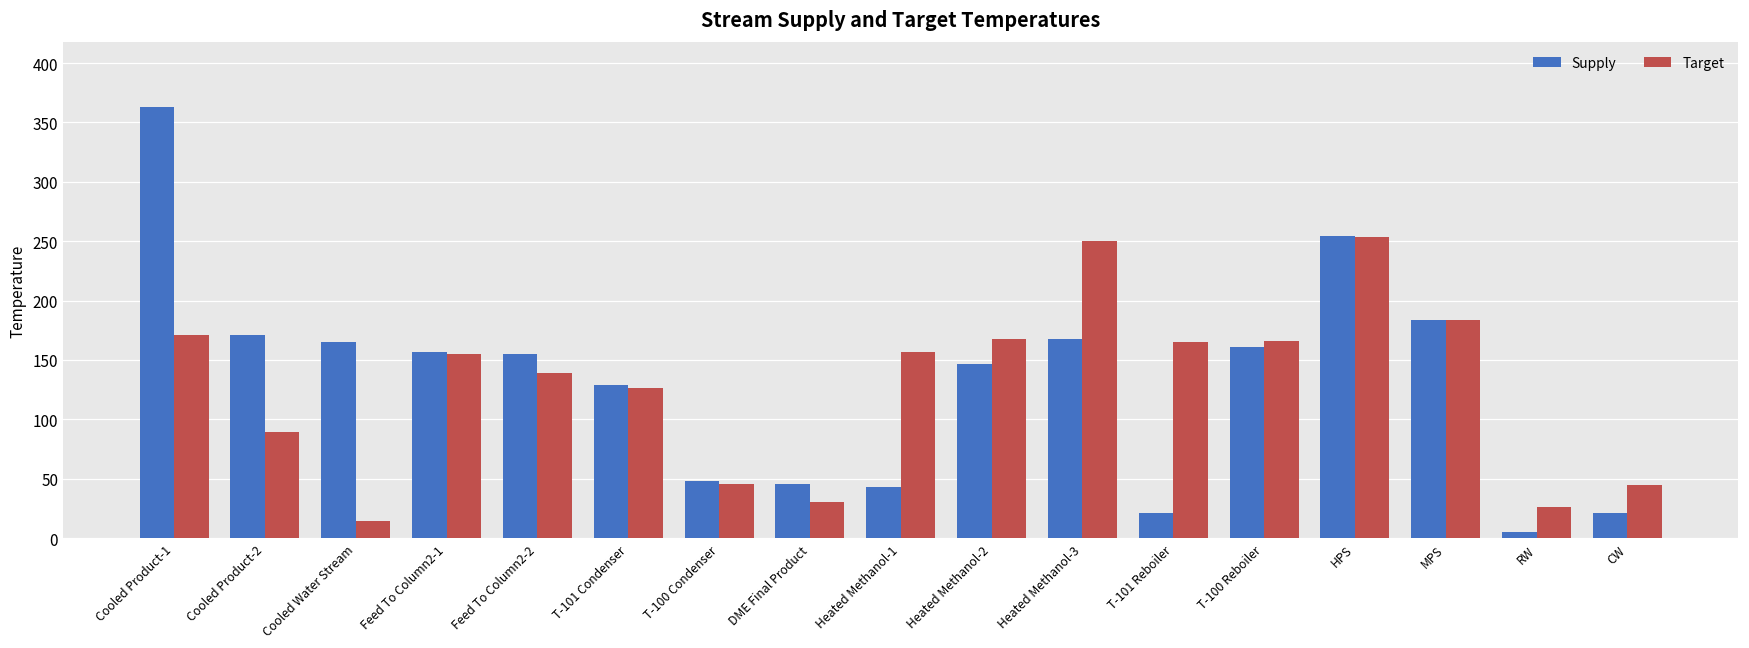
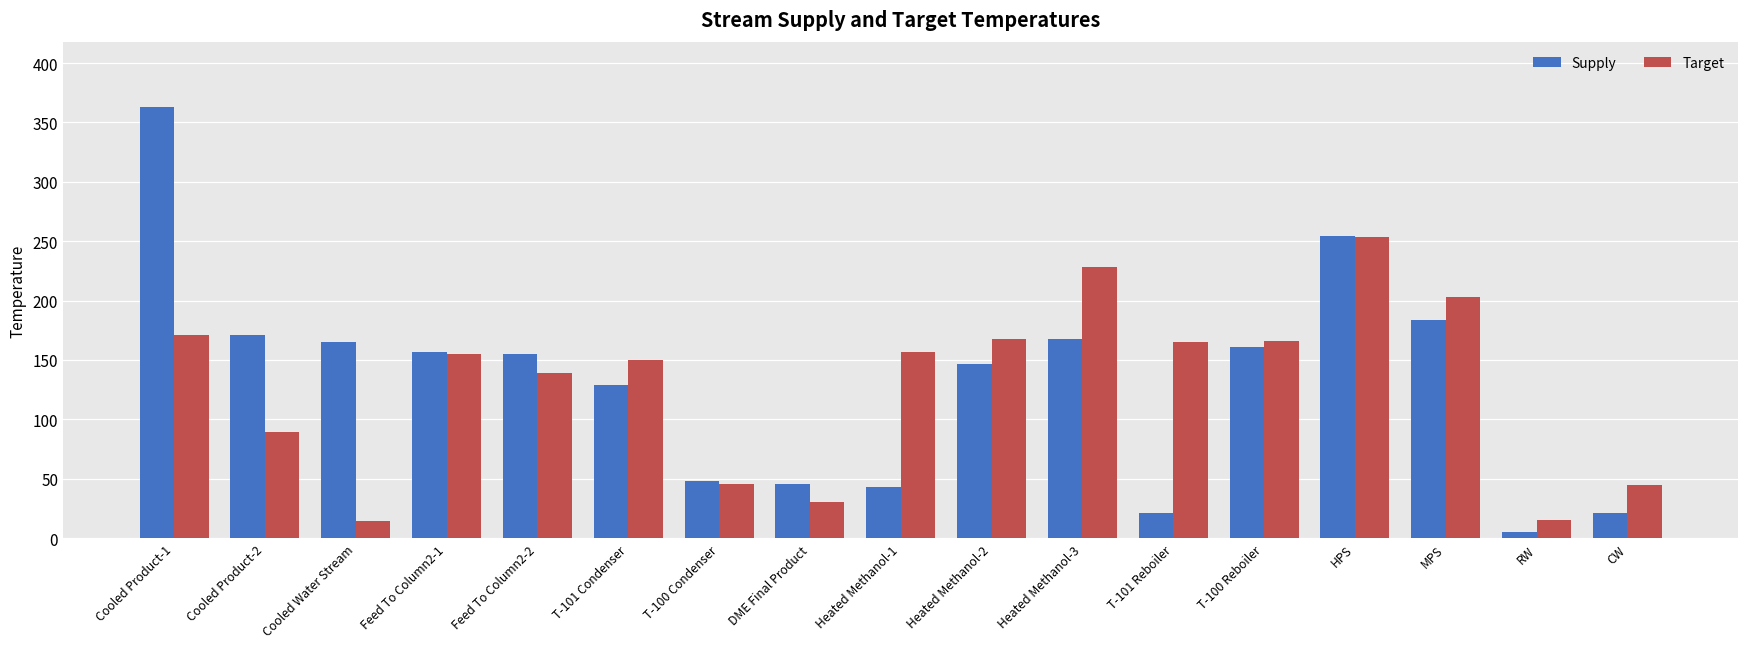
  {
    "Supply": {
      "Cooled Product-1": 363,
      "Cooled Product-2": 171,
      "Cooled Water Stream": 165,
      "Feed To Column2-1": 157,
      "Feed To Column2-2": 155,
      "T-101 Condenser": 129,
      "T-100 Condenser": 48,
      "DME Final Product": 46,
      "Heated Methanol-1": 43,
      "Heated Methanol-2": 147,
      "Heated Methanol-3": 167,
      "T-101 Reboiler": 21,
      "T-100 Reboiler": 161,
      "HPS": 254,
      "MPS": 184,
      "RW": 5,
      "CW": 21
    },
    "Target": {
      "Cooled Product-1": 171,
      "Cooled Product-2": 89,
      "Cooled Water Stream": 14,
      "Feed To Column2-1": 155,
      "Feed To Column2-2": 139,
-     "T-101 Condenser": 126,
+     "T-101 Condenser": 150,
      "T-100 Condenser": 46,
      "DME Final Product": 30,
      "Heated Methanol-1": 156,
      "Heated Methanol-2": 167,
-     "Heated Methanol-3": 250,
+     "Heated Methanol-3": 229,
      "T-101 Reboiler": 165,
      "T-100 Reboiler": 166,
      "HPS": 254,
-     "MPS": 184,
-     "RW": 26,
+     "MPS": 203,
+     "RW": 15,
      "CW": 45
    }
  }
